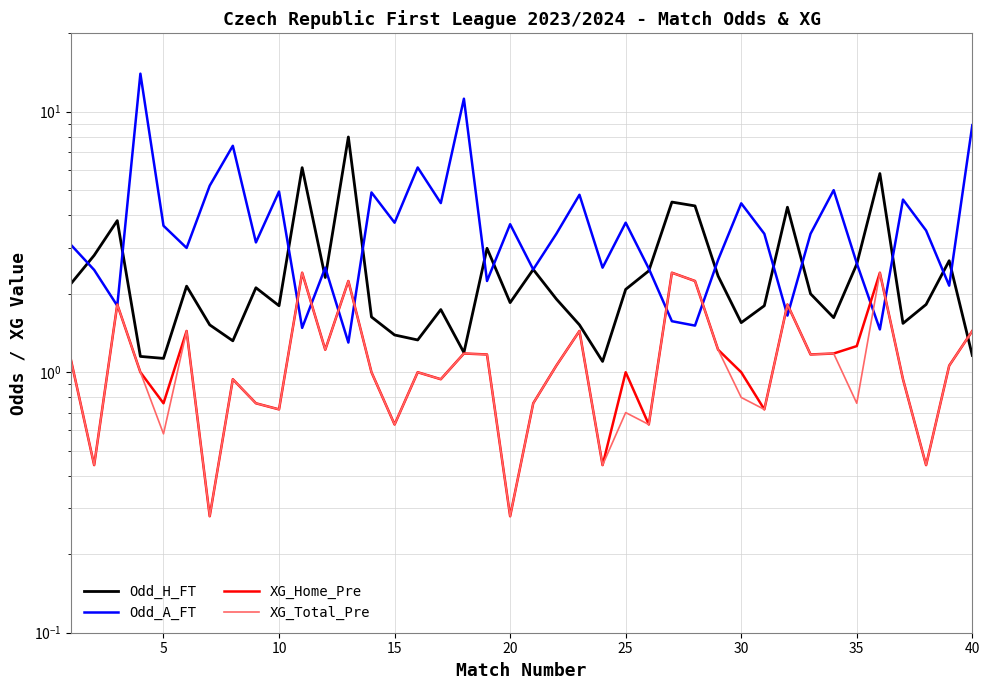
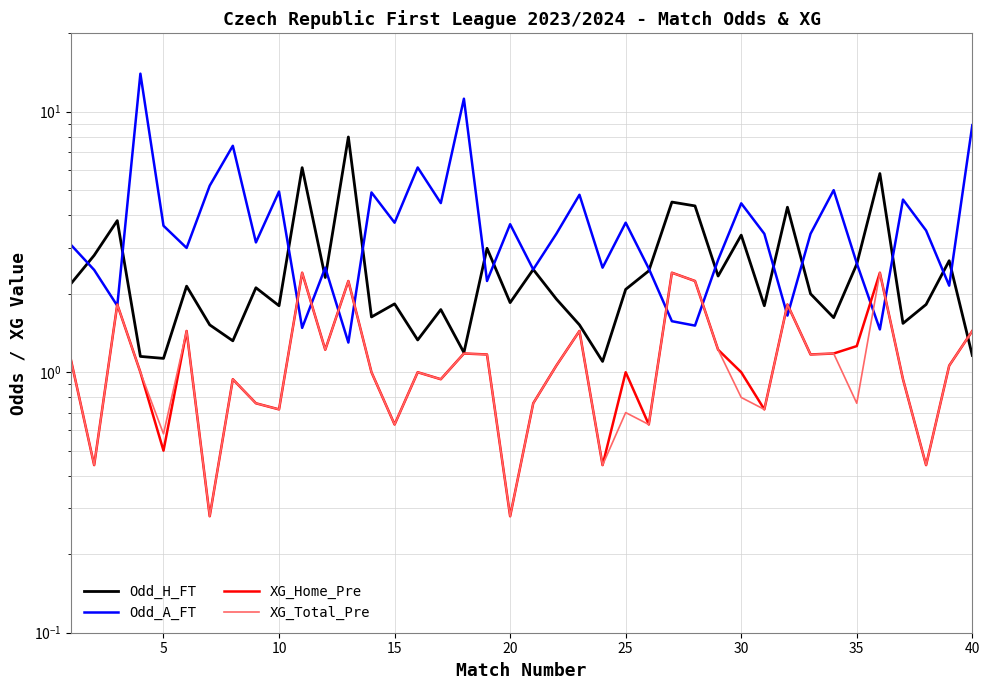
  {
    "Odd_H_FT": {
      "5": 1.13,
      "10": 1.8,
-     "15": 1.4,
+     "15": 1.8,
      "20": 1.9,
      "25": 2.1,
-     "30": 1.6,
+     "30": 3.4,
      "40": 1.2
    },
    "Odd_A_FT": {
      "5": 3.7,
      "10": 4.9,
      "15": 3.8,
      "20": 3.7,
      "25": 3.8,
      "30": 4.5,
      "40": 8.9
    },
    "XG_Home_Pre": {
-     "5": 0.76,
+     "5": 0.50,
      "25": 1.00,
      "30": 1.00,
      "35": 1.3
    },
    "XG_Total_Pre": {
      "5": 0.58,
      "25": 0.70,
      "30": 0.80,
      "35": 0.76
    }
  }
